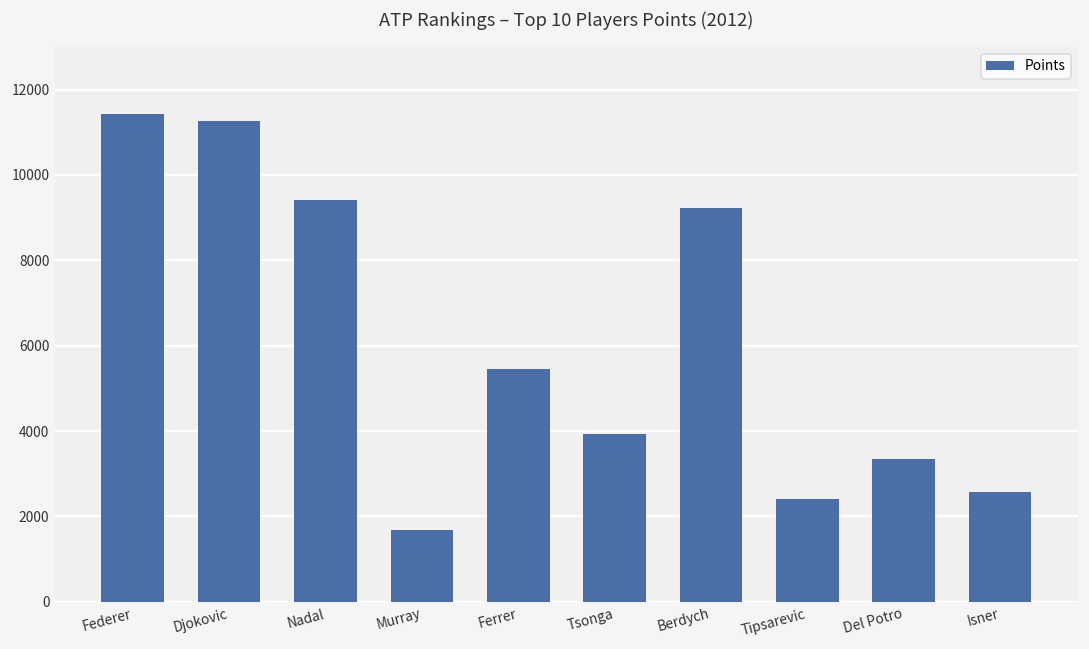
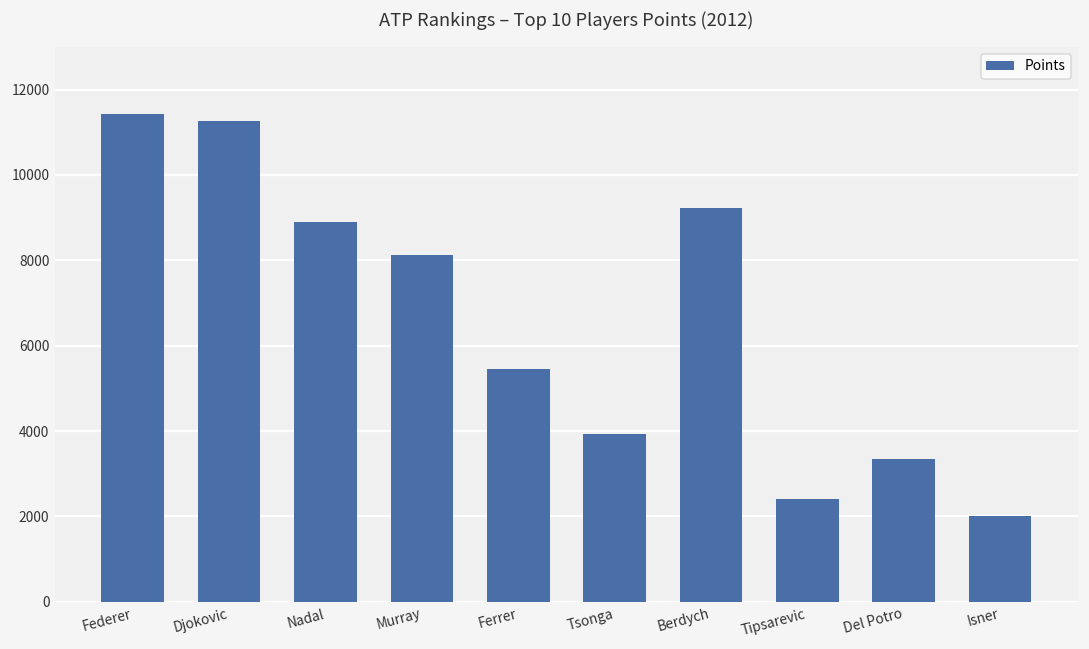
  {
    "Federer": 11400,
    "Djokovic": 11300,
-   "Nadal": 9400,
-   "Murray": 1700,
+   "Nadal": 8900,
+   "Murray": 8100,
    "Ferrer": 5500,
    "Tsonga": 3900,
    "Berdych": 9200,
    "Tipsarevic": 2400,
    "Del Potro": 3300,
-   "Isner": 2600
+   "Isner": 2000
  }
